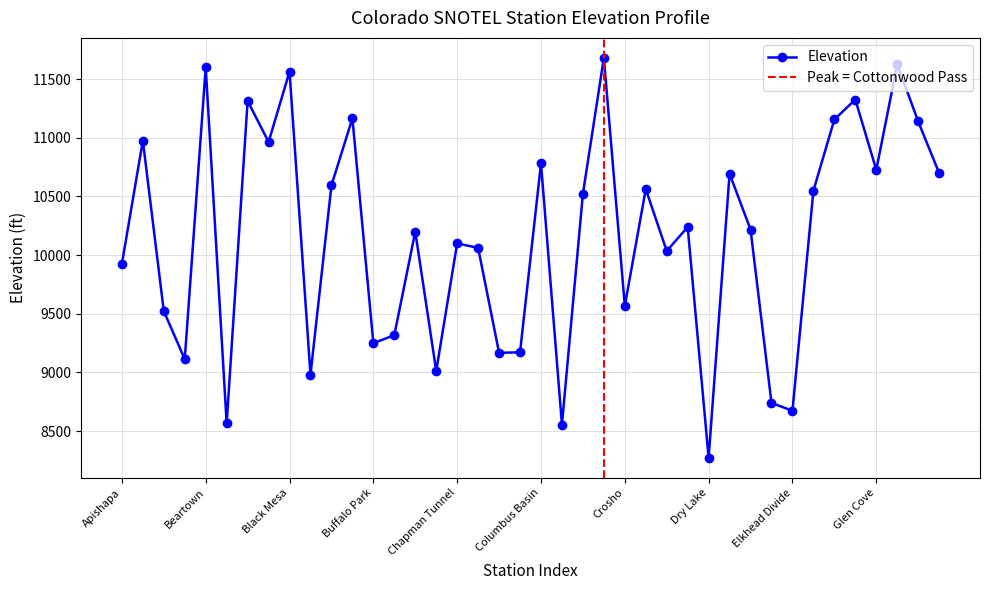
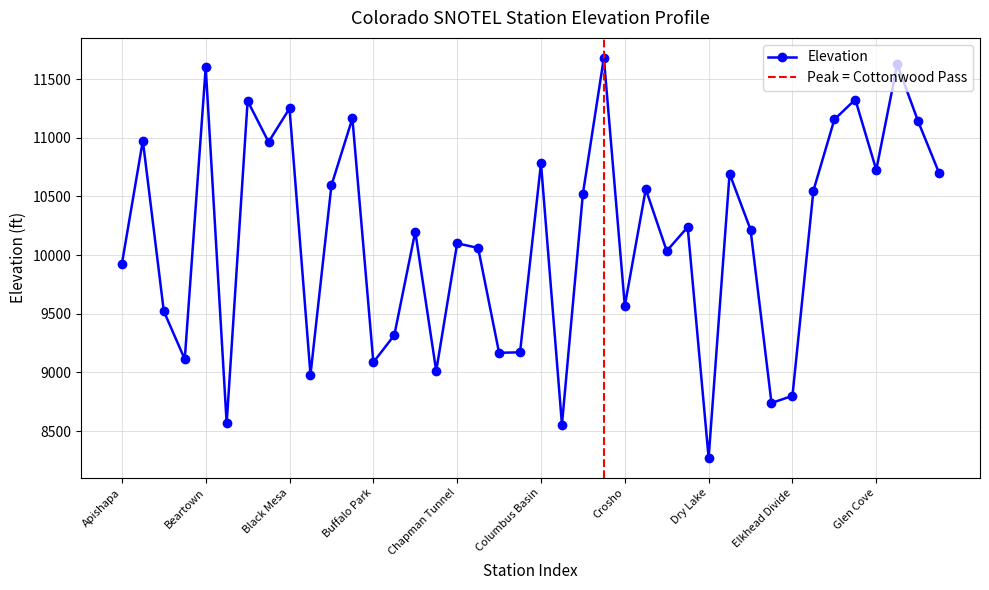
  {
    "Apishapa": 9930,
    "Beartown": 11600,
-   "Black Mesa": 11560,
-   "Buffalo Park": 9250,
+   "Black Mesa": 11250,
+   "Buffalo Park": 9090,
    "Chapman Tunnel": 10100,
    "Columbus Basin": 10780,
    "Crosho": 9570,
    "Dry Lake": 8270,
-   "Elkhead Divide": 8670,
+   "Elkhead Divide": 8800,
    "Glen Cove": 10730
  }
